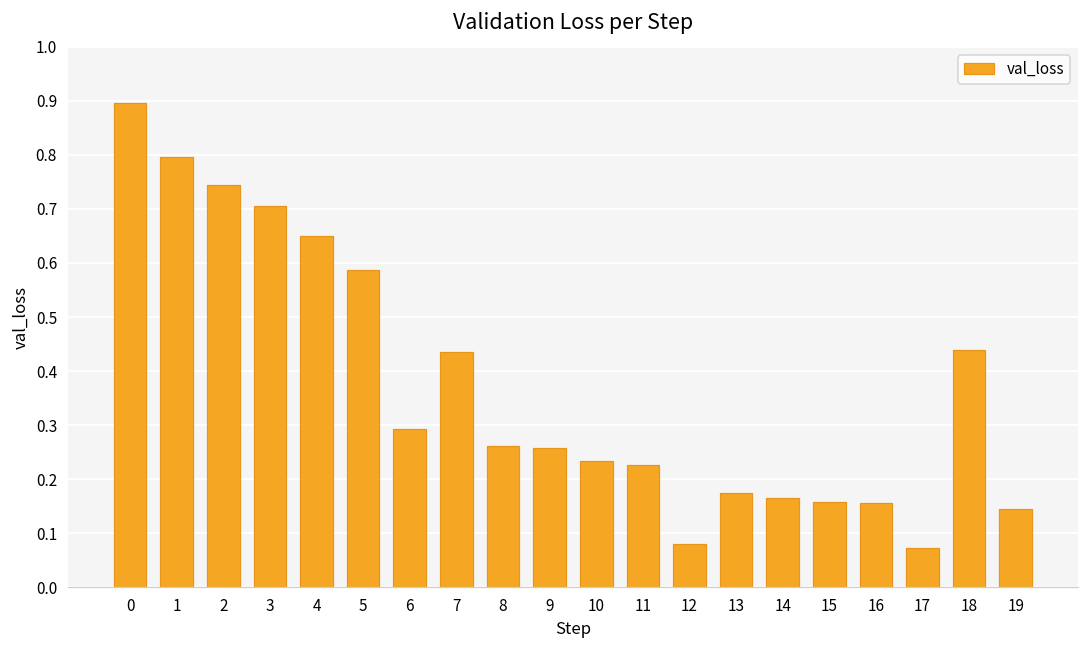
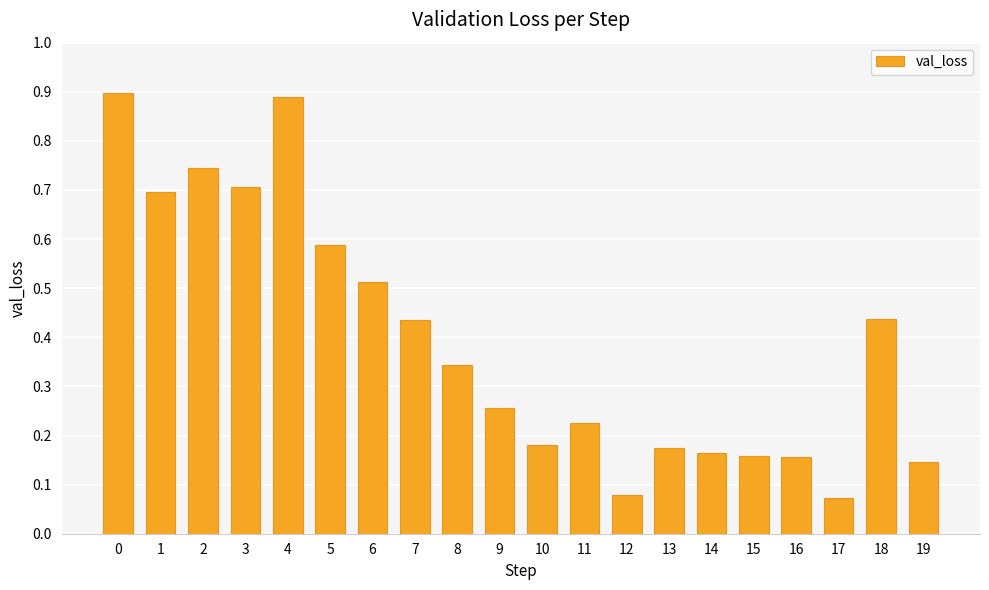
  {
    "0": 0.90,
-   "1": 0.80,
+   "1": 0.70,
    "2": 0.74,
    "3": 0.71,
-   "4": 0.65,
+   "4": 0.89,
    "5": 0.59,
-   "6": 0.29,
+   "6": 0.51,
    "7": 0.44,
-   "8": 0.26,
+   "8": 0.34,
    "9": 0.26,
-   "10": 0.23,
+   "10": 0.18,
    "11": 0.23,
    "12": 0.08,
    "13": 0.17,
    "14": 0.17,
    "15": 0.16,
    "16": 0.16,
    "17": 0.07,
    "18": 0.44,
    "19": 0.15
  }
